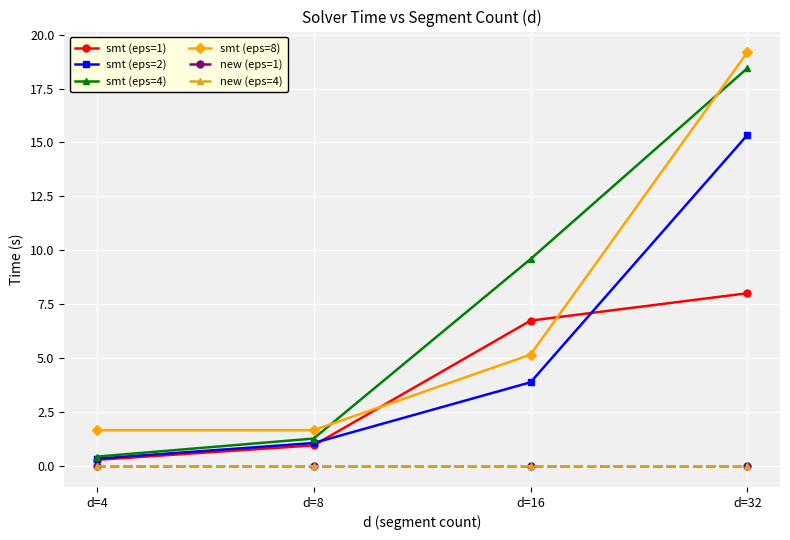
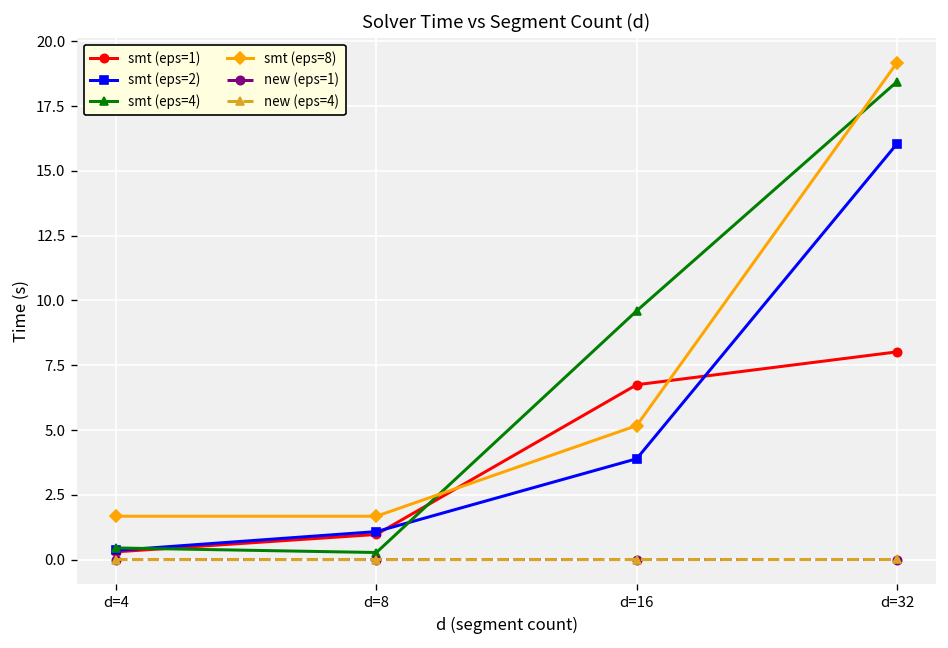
  {
    "smt (eps=1)": {
      "d=16": 6.7,
      "d=32": 8.0
    },
    "smt (eps=2)": {
      "d=16": 3.9,
-     "d=32": 15.4
+     "d=32": 16.0
    },
    "smt (eps=4)": {
-     "d=8": 1.3,
+     "d=8": 0.3,
      "d=16": 9.6,
      "d=32": 18.4
    }
  }
